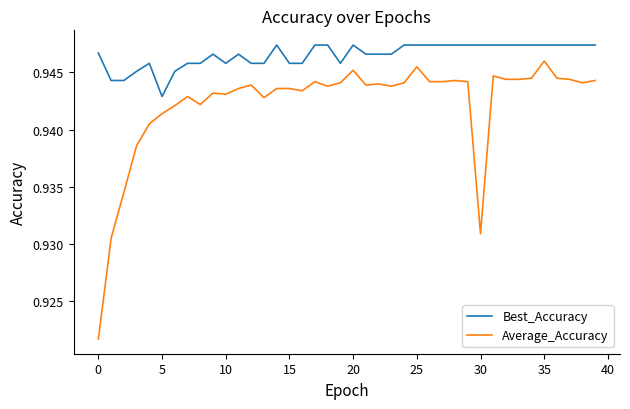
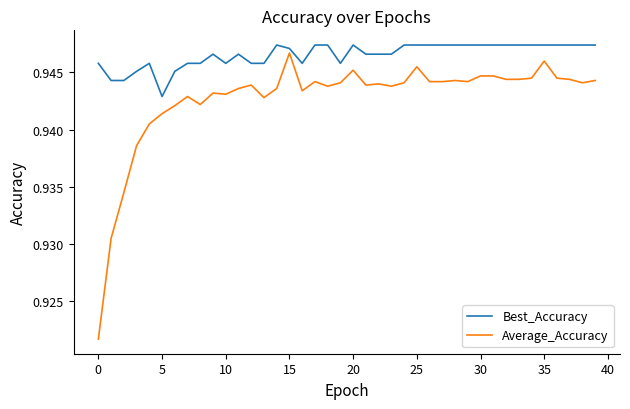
  {
    "Best_Accuracy": {
-     "0": 0.9467,
+     "0": 0.9458,
      "5": 0.9429,
      "10": 0.9458,
-     "15": 0.9458,
+     "15": 0.9471,
      "20": 0.9474,
      "25": 0.9474,
      "30": 0.9474,
      "35": 0.9474
    },
    "Average_Accuracy": {
      "0": 0.9217,
      "5": 0.9414,
      "10": 0.9431,
-     "15": 0.9436,
+     "15": 0.9467,
      "20": 0.9452,
      "25": 0.9455,
-     "30": 0.9309,
+     "30": 0.9447,
      "35": 0.9460
    }
  }
